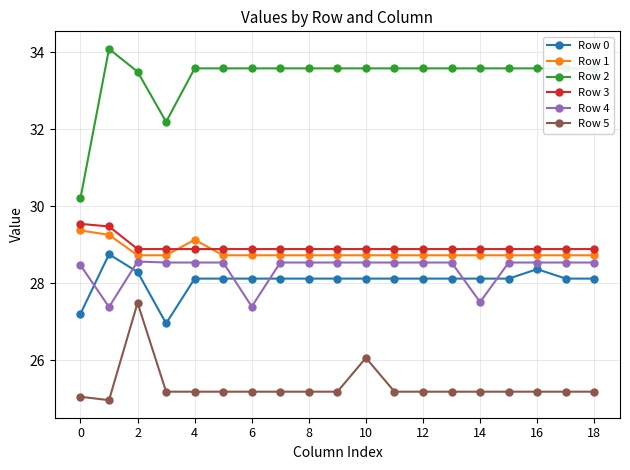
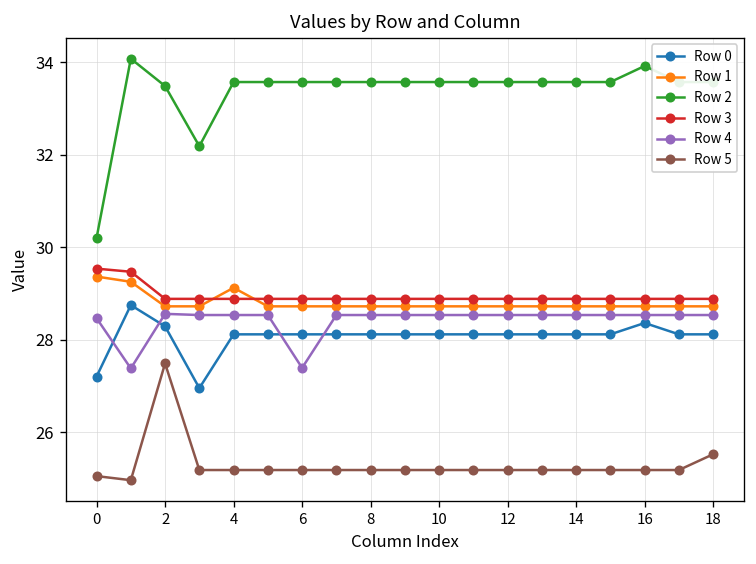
  {
    "Row 0": {
      "0": 27.2,
      "2": 28.3,
      "4": 28.1,
      "6": 28.1,
      "8": 28.1,
      "10": 28.1,
      "12": 28.1,
      "14": 28.1,
      "16": 28.4,
      "18": 28.1
    },
    "Row 1": {
      "0": 29.4,
      "2": 28.7,
      "4": 29.1,
      "6": 28.7,
      "8": 28.7,
      "10": 28.7,
      "12": 28.7,
      "14": 28.7,
      "16": 28.7,
      "18": 28.7
    },
    "Row 2": {
      "0": 30.2,
      "2": 33.5,
      "4": 33.6,
      "6": 33.6,
      "8": 33.6,
      "10": 33.6,
      "12": 33.6,
      "14": 33.6,
-     "16": 33.6
+     "16": 33.9
    },
    "Row 3": {
      "0": 29.5,
      "2": 28.9,
      "4": 28.9,
      "6": 28.9,
      "8": 28.9,
      "10": 28.9,
      "12": 28.9,
      "14": 28.9,
      "16": 28.9,
      "18": 28.9
    },
    "Row 4": {
      "0": 28.5,
      "2": 28.6,
      "4": 28.5,
      "6": 27.4,
      "8": 28.5,
      "10": 28.5,
      "12": 28.5,
-     "14": 27.5,
+     "14": 28.5,
      "16": 28.5,
      "18": 28.5
    },
    "Row 5": {
      "0": 25.1,
      "2": 27.5,
      "4": 25.2,
      "6": 25.2,
      "8": 25.2,
-     "10": 26.1,
+     "10": 25.2,
      "12": 25.2,
      "14": 25.2,
      "16": 25.2,
-     "18": 25.2
+     "18": 25.5
    }
  }
